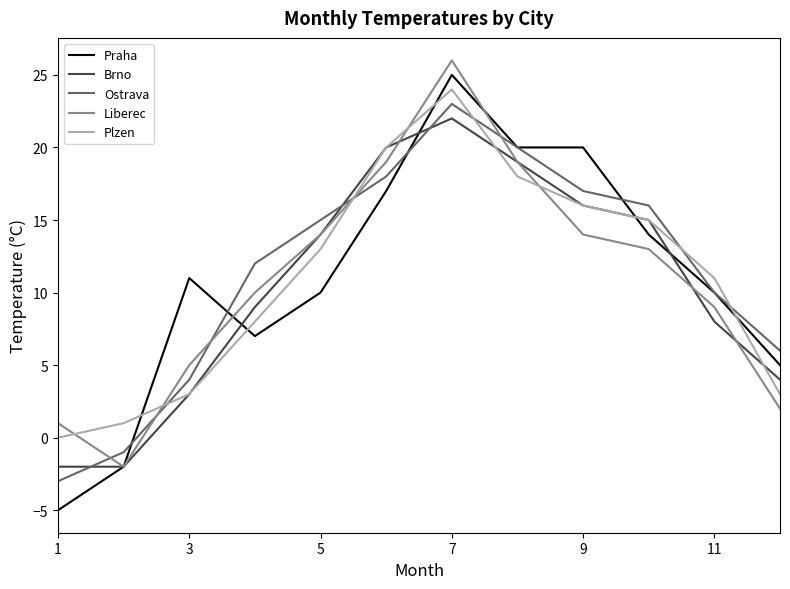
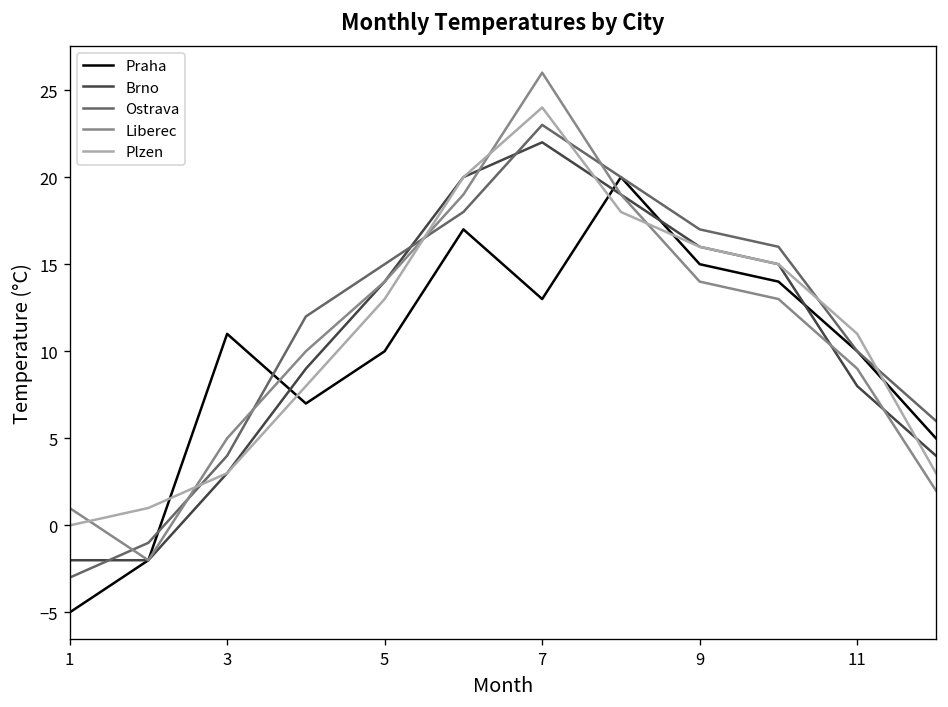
  {
    "Praha": {
      "1": -5,
      "3": 11,
      "5": 10,
-     "7": 25,
-     "9": 20
+     "7": 13,
+     "9": 15
    }
  }
